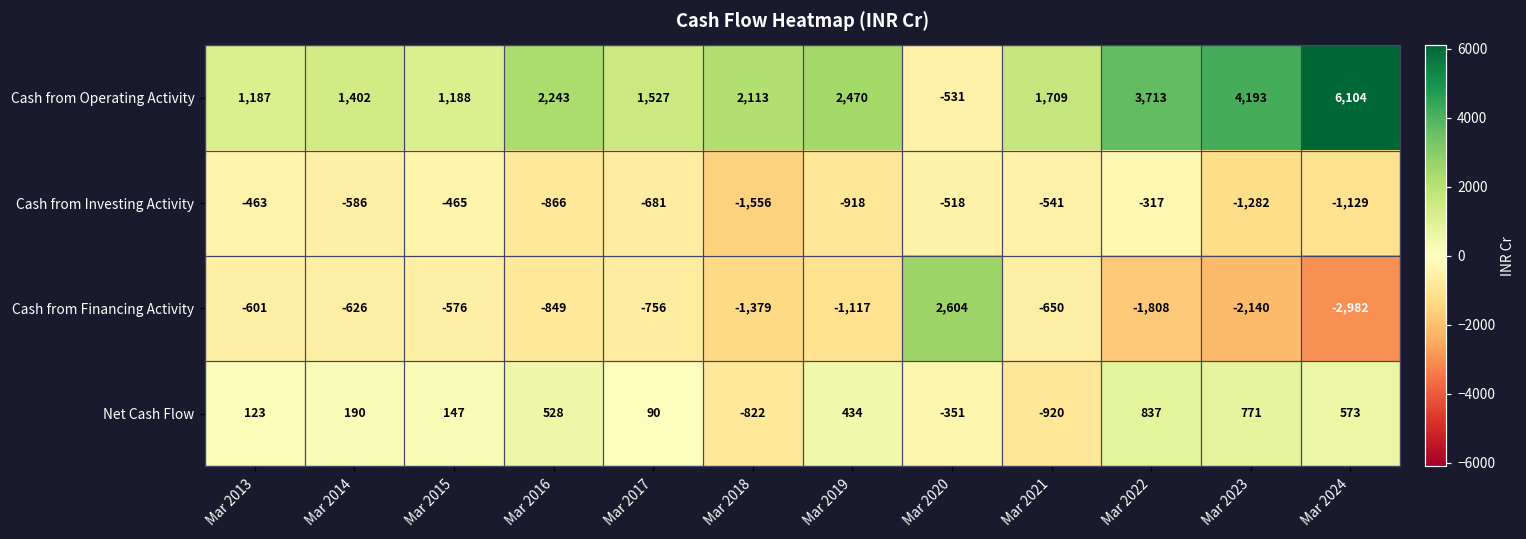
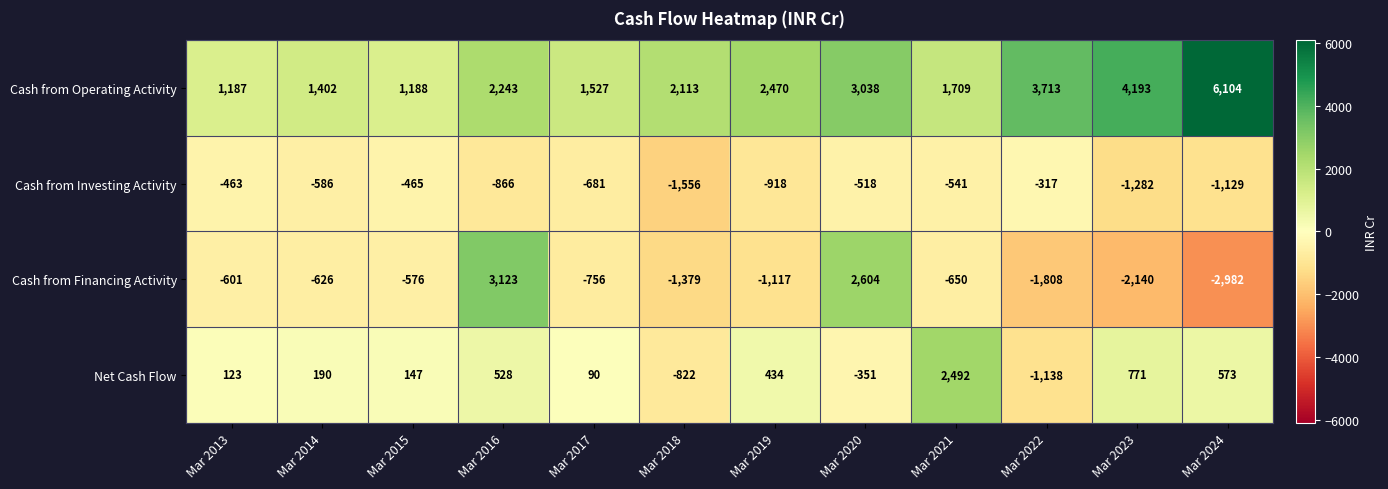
  {
    "Cash from Operating Activity": {
      "Mar 2013": "1,187",
      "Mar 2014": "1,402",
      "Mar 2015": "1,188",
      "Mar 2016": "2,243",
      "Mar 2017": "1,527",
      "Mar 2018": "2,113",
      "Mar 2019": "2,470",
-     "Mar 2020": "-531",
+     "Mar 2020": "3,038",
      "Mar 2021": "1,709",
      "Mar 2022": "3,713",
      "Mar 2023": "4,193",
      "Mar 2024": "6,104"
    },
    "Cash from Investing Activity": {
      "Mar 2013": "-463",
      "Mar 2014": "-586",
      "Mar 2015": "-465",
      "Mar 2016": "-866",
      "Mar 2017": "-681",
      "Mar 2018": "-1,556",
      "Mar 2019": "-918",
      "Mar 2020": "-518",
      "Mar 2021": "-541",
      "Mar 2022": "-317",
      "Mar 2023": "-1,282",
      "Mar 2024": "-1,129"
    },
    "Cash from Financing Activity": {
      "Mar 2013": "-601",
      "Mar 2014": "-626",
      "Mar 2015": "-576",
-     "Mar 2016": "-849",
+     "Mar 2016": "3,123",
      "Mar 2017": "-756",
      "Mar 2018": "-1,379",
      "Mar 2019": "-1,117",
      "Mar 2020": "2,604",
      "Mar 2021": "-650",
      "Mar 2022": "-1,808",
      "Mar 2023": "-2,140",
      "Mar 2024": "-2,982"
    },
    "Net Cash Flow": {
      "Mar 2013": "123",
      "Mar 2014": "190",
      "Mar 2015": "147",
      "Mar 2016": "528",
      "Mar 2017": "90",
      "Mar 2018": "-822",
      "Mar 2019": "434",
      "Mar 2020": "-351",
-     "Mar 2021": "-920",
-     "Mar 2022": "837",
+     "Mar 2021": "2,492",
+     "Mar 2022": "-1,138",
      "Mar 2023": "771",
      "Mar 2024": "573"
    }
  }
